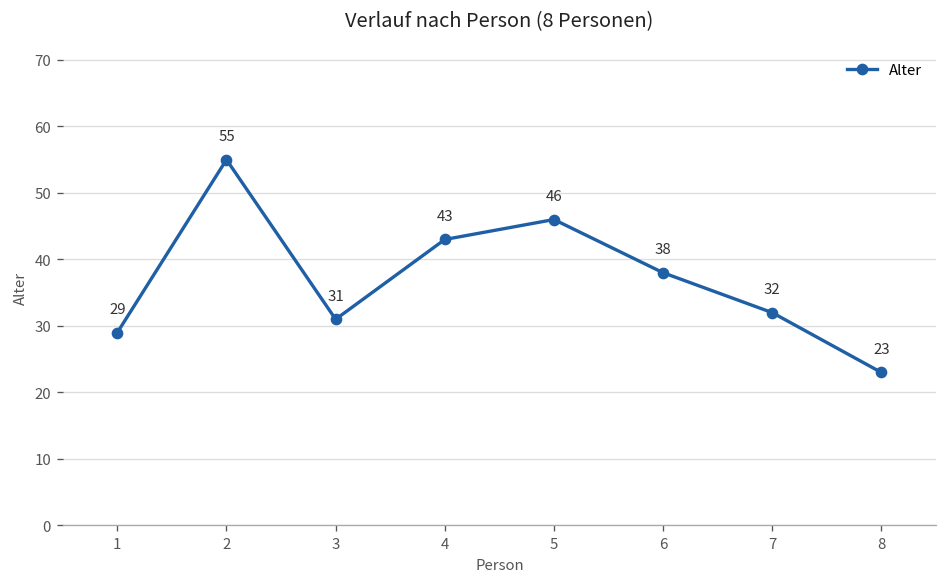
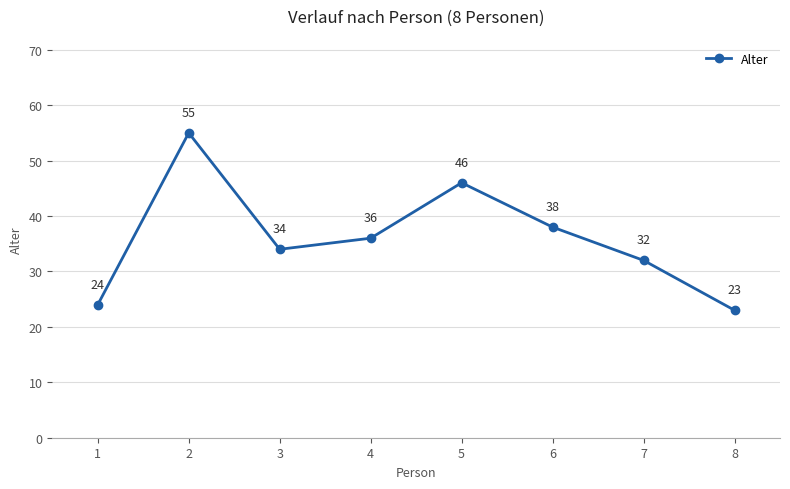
  {
-   "1": 29,
+   "1": 24,
    "2": 55,
-   "3": 31,
-   "4": 43,
+   "3": 34,
+   "4": 36,
    "5": 46,
    "6": 38,
    "7": 32,
    "8": 23
  }
